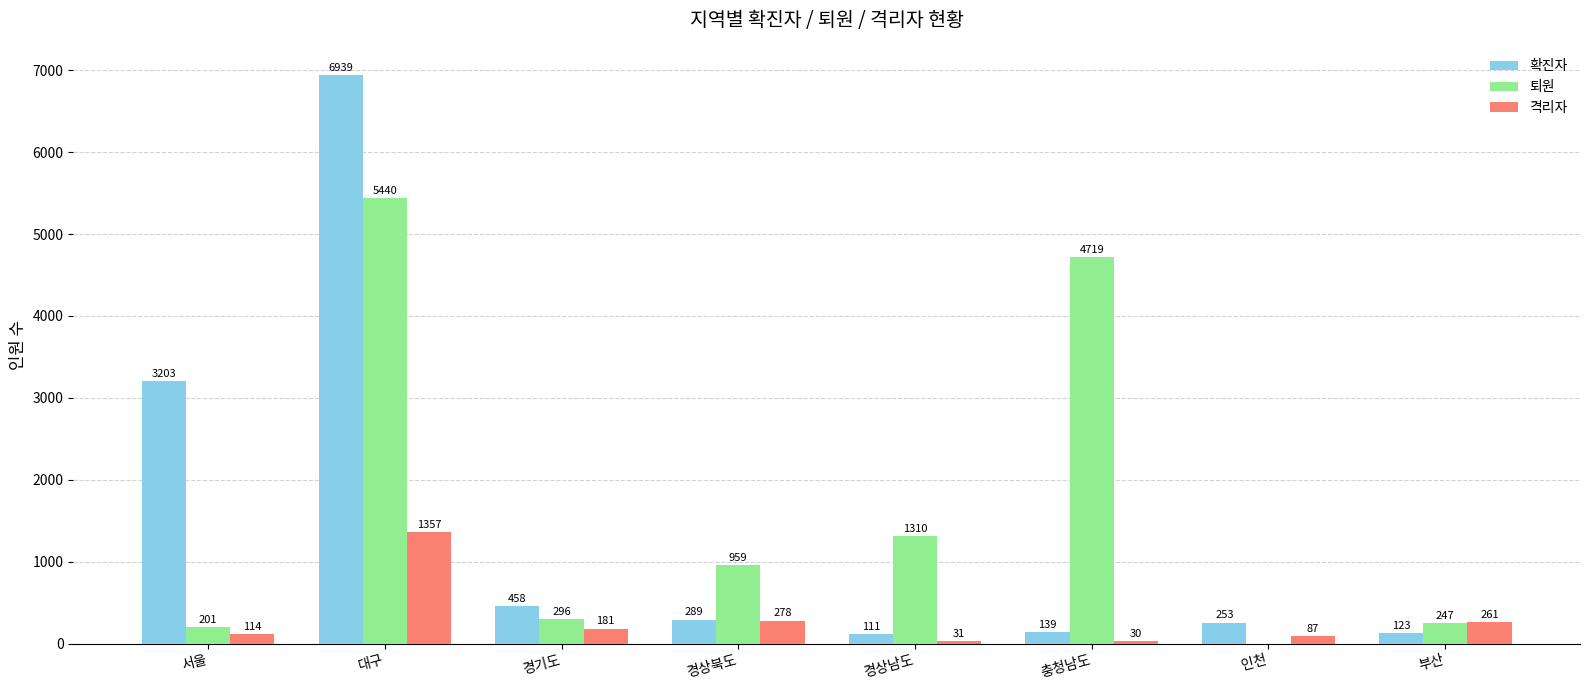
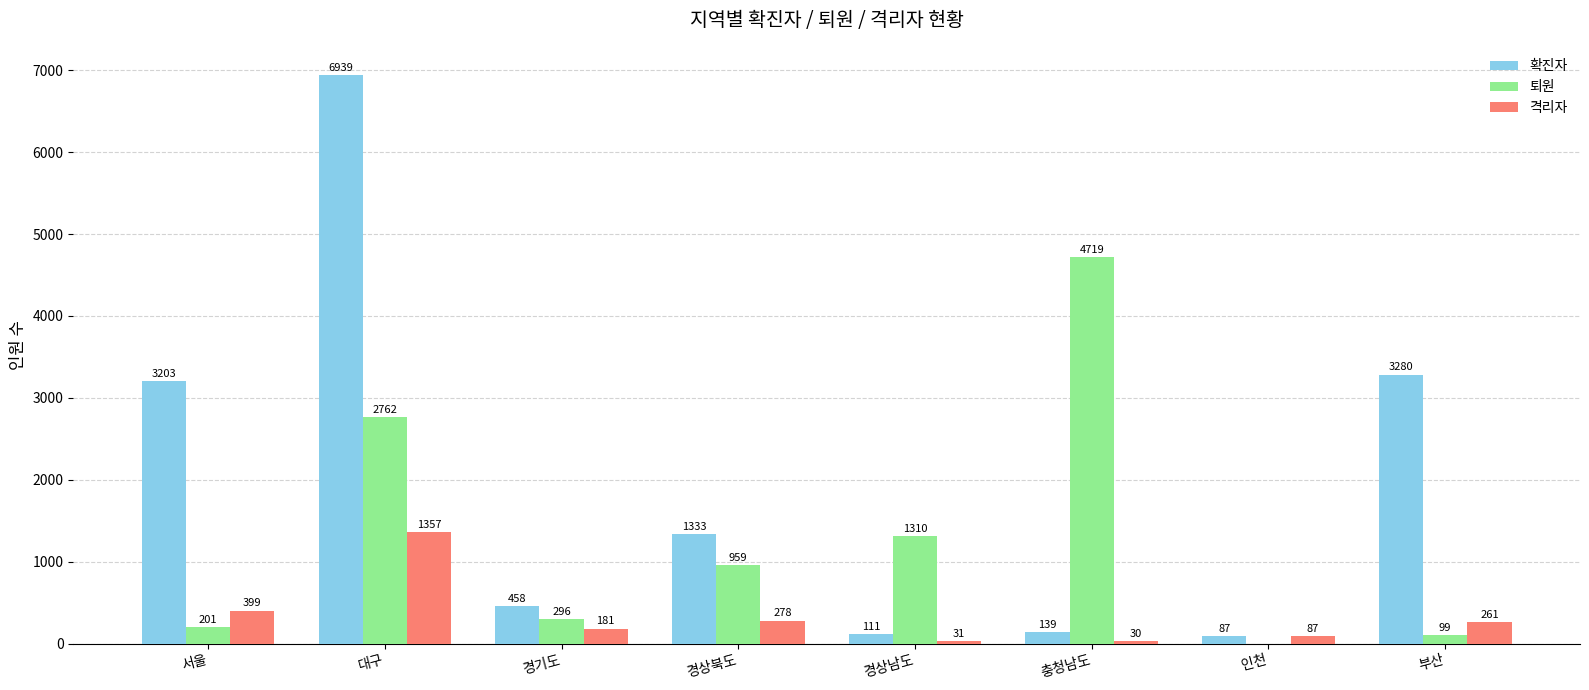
  {
    "확진자": {
      "서울": 3203,
      "대구": 6939,
      "경기도": 458,
-     "경상북도": 289,
+     "경상북도": 1333,
      "경상남도": 111,
      "충청남도": 139,
-     "인천": 253,
-     "부산": 123
+     "인천": 87,
+     "부산": 3280
    },
    "퇴원": {
      "서울": 201,
-     "대구": 5440,
+     "대구": 2762,
      "경기도": 296,
      "경상북도": 959,
      "경상남도": 1310,
      "충청남도": 4719,
-     "부산": 247
+     "부산": 99
    },
    "격리자": {
-     "서울": 114,
+     "서울": 399,
      "대구": 1357,
      "경기도": 181,
      "경상북도": 278,
      "경상남도": 31,
      "충청남도": 30,
      "인천": 87,
      "부산": 261
    }
  }
